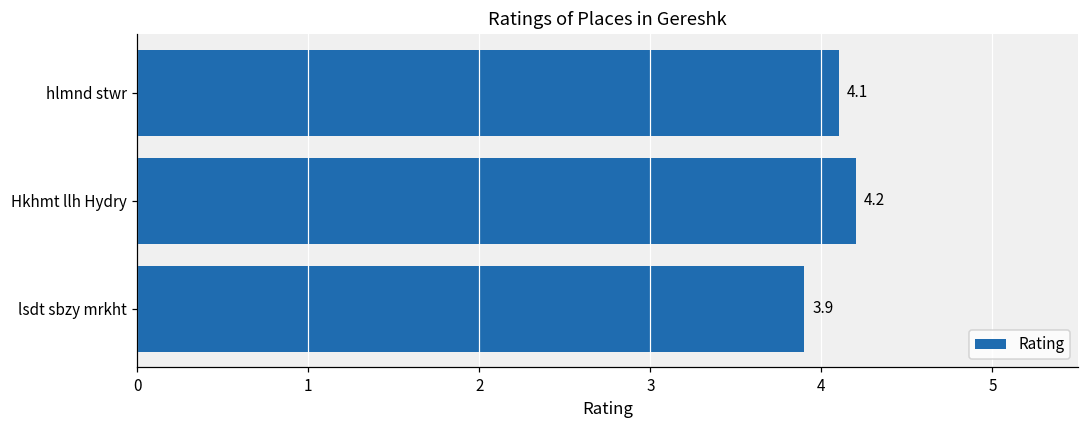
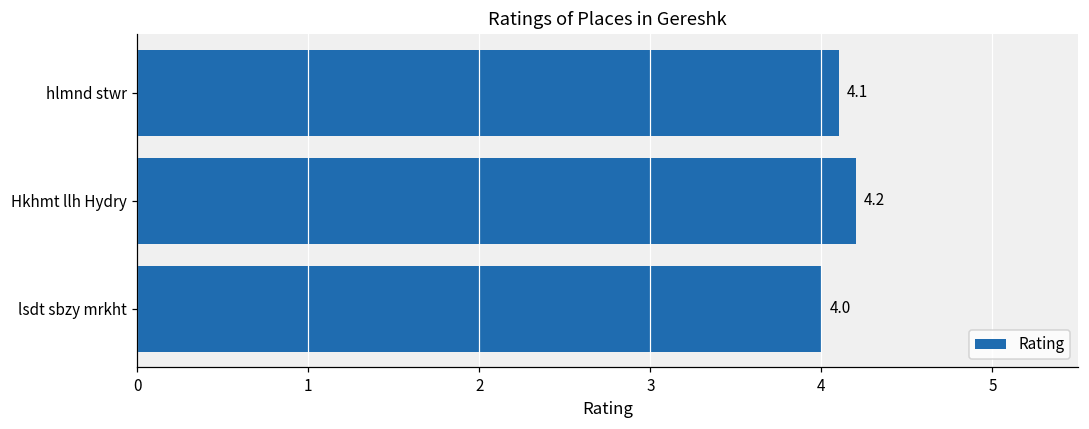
  {
    "hlmnd stwr": 4.1,
    "Hkhmt llh Hydry": 4.2,
-   "lsdt sbzy mrkht": 3.9
+   "lsdt sbzy mrkht": 4.0
  }
